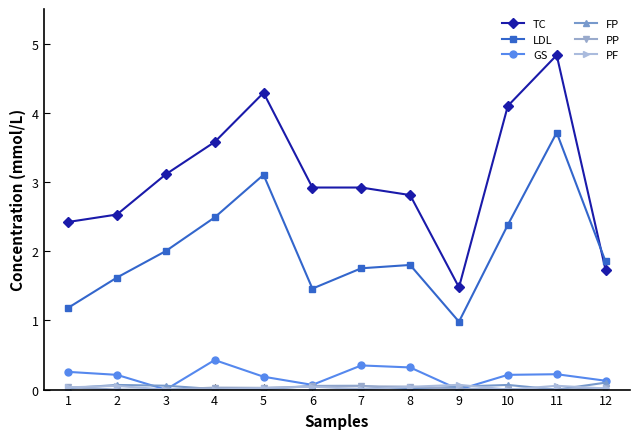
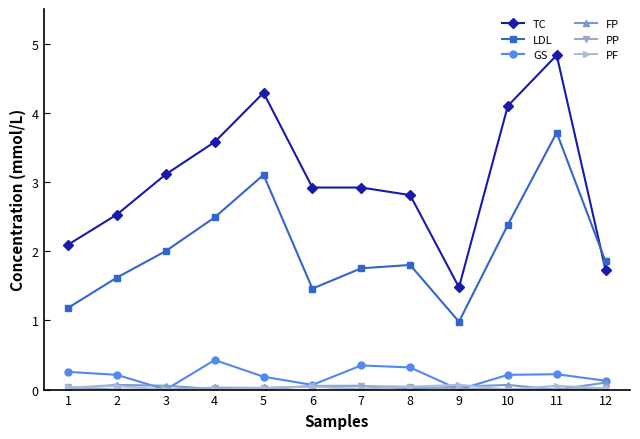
  {
    "TC": {
-     "1": 2.4,
+     "1": 2.1,
      "2": 2.5,
      "3": 3.1,
      "4": 3.6,
      "5": 4.3,
      "6": 2.9,
      "7": 2.9,
      "8": 2.8,
      "9": 1.5,
      "10": 4.1,
      "11": 4.8,
      "12": 1.7
    }
  }
